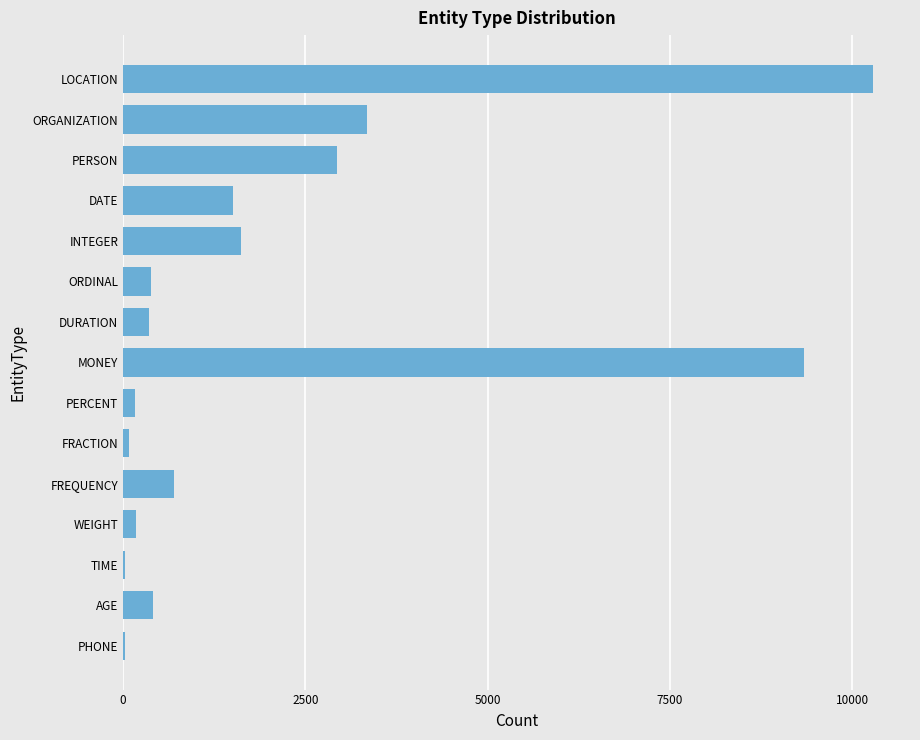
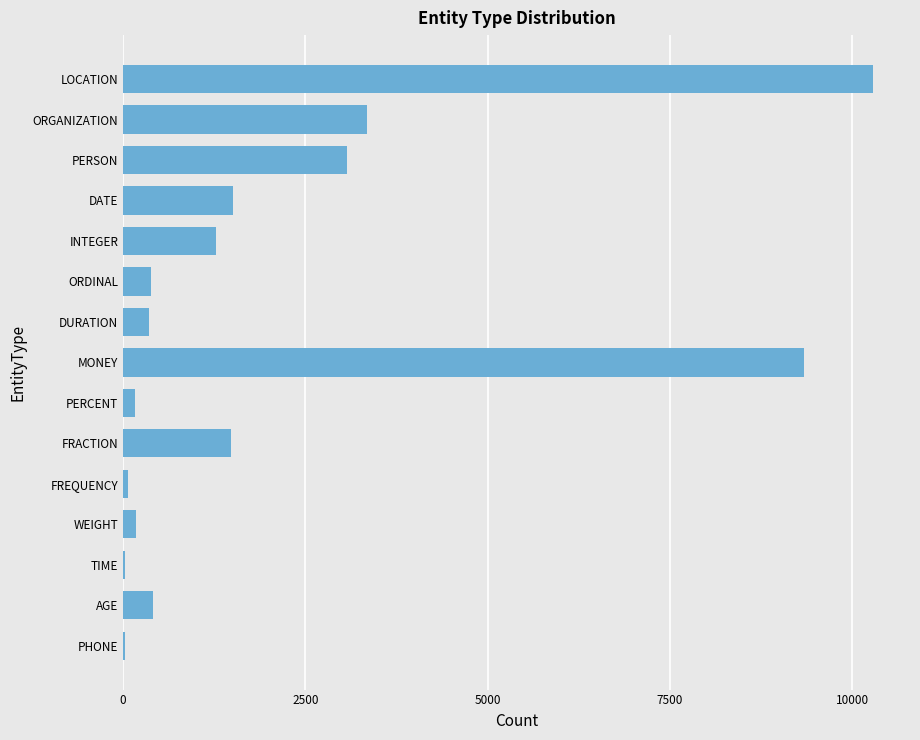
  {
    "LOCATION": 10300,
    "ORGANIZATION": 3400,
-   "PERSON": 2900,
+   "PERSON": 3100,
    "DATE": 1500,
-   "INTEGER": 1600,
+   "INTEGER": 1300,
    "ORDINAL": 400,
    "DURATION": 400,
    "MONEY": 9300,
    "PERCENT": 200,
-   "FRACTION": 100,
-   "FREQUENCY": 700,
+   "FRACTION": 1500,
+   "FREQUENCY": 100,
    "WEIGHT": 200,
    "AGE": 400
  }
